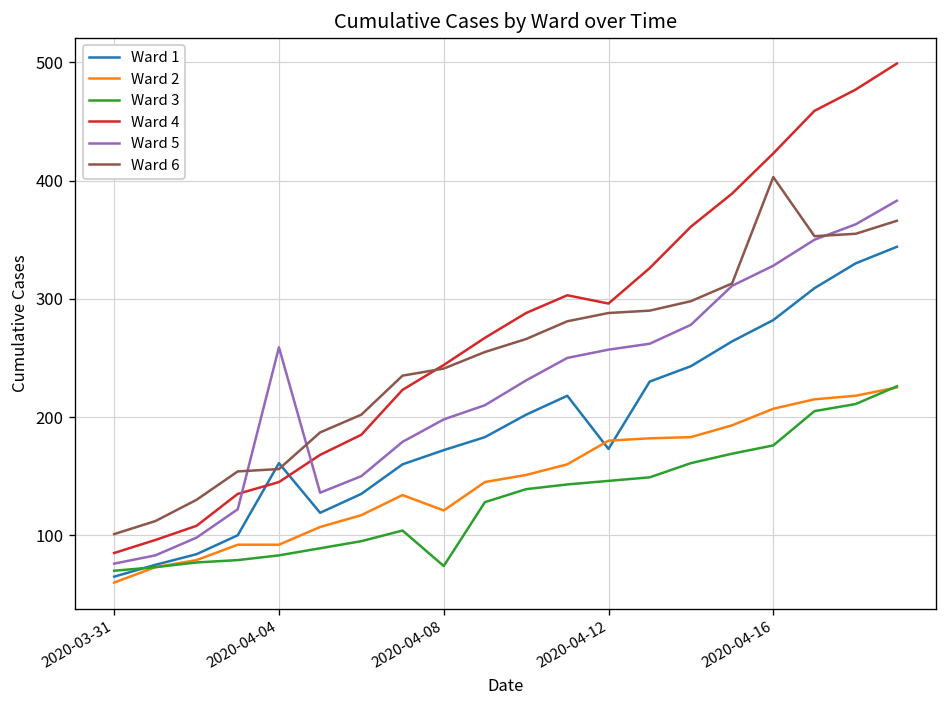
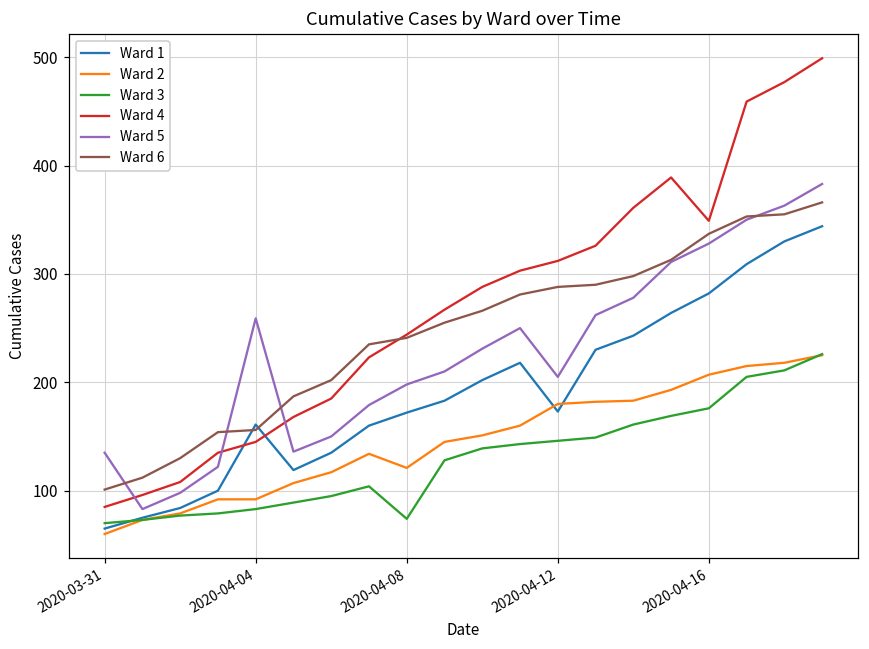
  {
    "Ward 1": {
      "2020-03-31": 70,
      "2020-04-04": 160,
      "2020-04-08": 170,
      "2020-04-12": 170,
      "2020-04-16": 280
    },
    "Ward 2": {
      "2020-03-31": 60,
      "2020-04-04": 90,
      "2020-04-08": 120,
      "2020-04-12": 180,
      "2020-04-16": 210
    },
    "Ward 3": {
      "2020-03-31": 70,
      "2020-04-04": 80,
      "2020-04-08": 70,
      "2020-04-12": 150,
      "2020-04-16": 180
    },
    "Ward 4": {
      "2020-03-31": 90,
      "2020-04-04": 150,
      "2020-04-08": 240,
-     "2020-04-12": 300,
-     "2020-04-16": 420
+     "2020-04-12": 310,
+     "2020-04-16": 350
    },
    "Ward 5": {
-     "2020-03-31": 80,
+     "2020-03-31": 140,
      "2020-04-04": 260,
      "2020-04-08": 200,
-     "2020-04-12": 260,
+     "2020-04-12": 210,
      "2020-04-16": 330
    },
    "Ward 6": {
      "2020-03-31": 100,
      "2020-04-04": 160,
      "2020-04-08": 240,
      "2020-04-12": 290,
-     "2020-04-16": 400
+     "2020-04-16": 340
    }
  }
